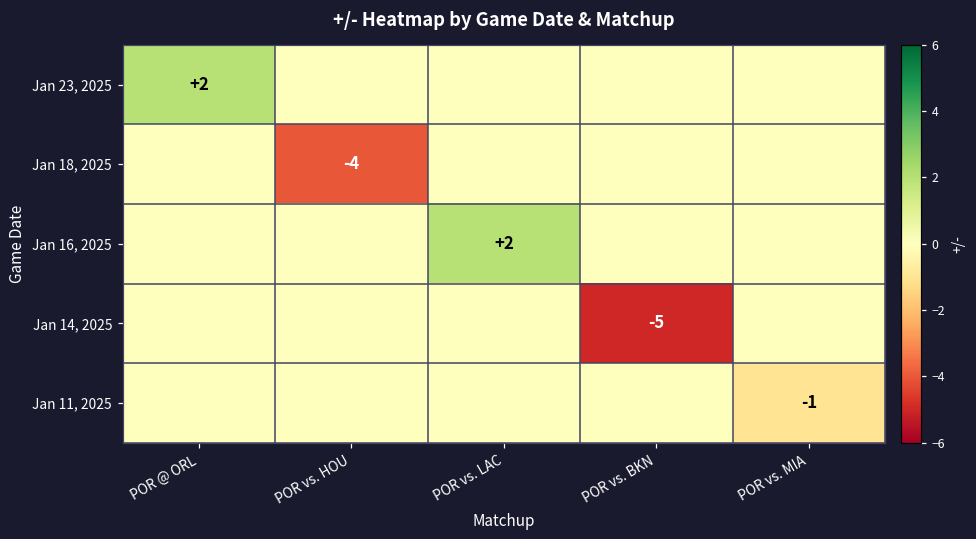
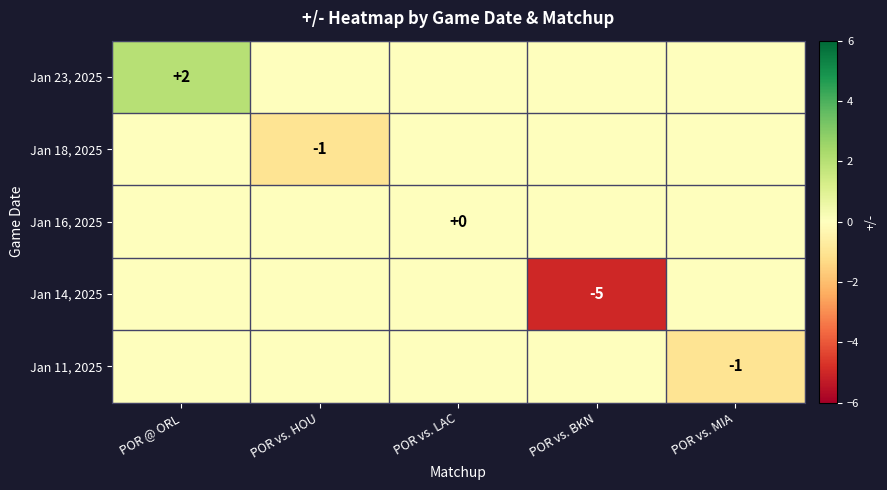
  {
    "Jan 23, 2025": {
      "POR @ ORL": "+2"
    },
    "Jan 18, 2025": {
-     "POR vs. HOU": "-4"
+     "POR vs. HOU": "-1"
    },
    "Jan 16, 2025": {
-     "POR vs. LAC": "+2"
+     "POR vs. LAC": "+0"
    },
    "Jan 14, 2025": {
      "POR vs. BKN": "-5"
    },
    "Jan 11, 2025": {
      "POR vs. MIA": "-1"
    }
  }
